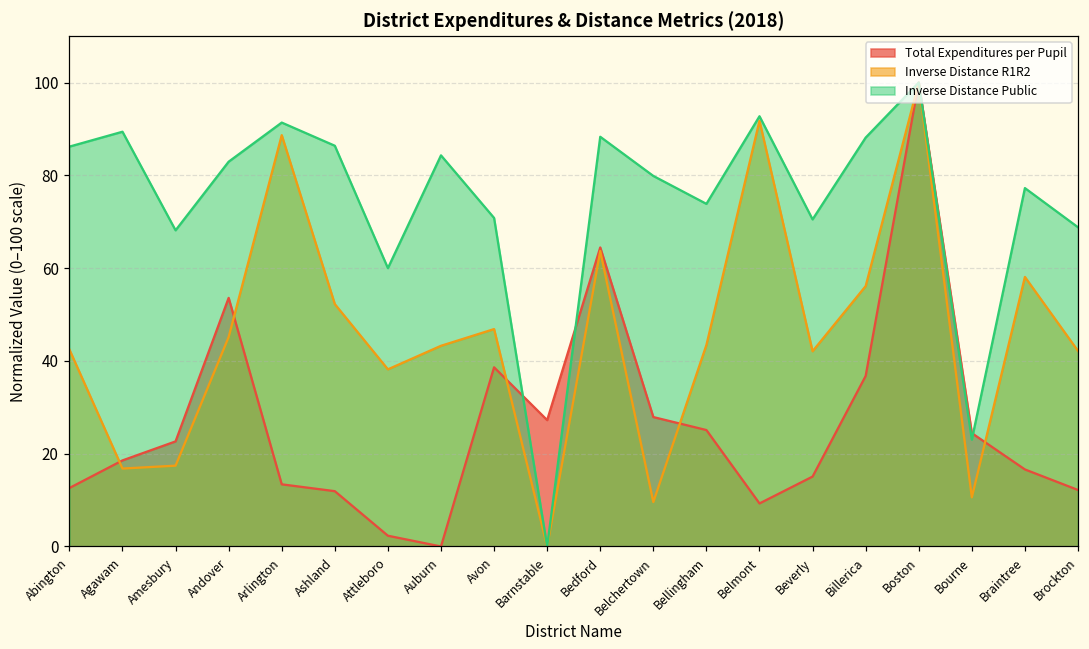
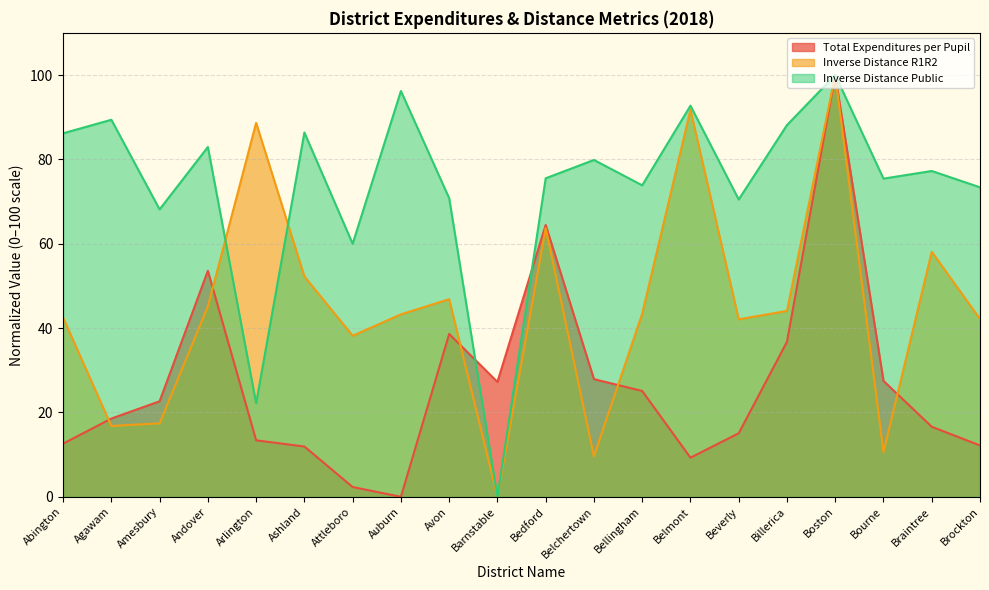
  {
    "Total Expenditures per Pupil": {
      "Abington": 13,
      "Agawam": 19,
      "Amesbury": 23,
      "Andover": 54,
      "Arlington": 13,
      "Ashland": 12,
      "Attleboro": 2,
      "Auburn": 0,
      "Avon": 39,
      "Barnstable": 27,
      "Bedford": 64,
      "Belchertown": 28,
      "Bellingham": 25,
      "Belmont": 9,
      "Beverly": 15,
      "Billerica": 37,
-     "Bourne": 24,
+     "Bourne": 27,
      "Braintree": 17,
      "Brockton": 12
    },
    "Inverse Distance R1R2": {
      "Abington": 42,
      "Agawam": 17,
      "Amesbury": 17,
      "Andover": 45,
      "Arlington": 89,
      "Ashland": 52,
      "Attleboro": 38,
      "Auburn": 43,
      "Avon": 47,
      "Bedford": 64,
      "Belchertown": 10,
      "Bellingham": 43,
      "Belmont": 92,
      "Beverly": 42,
-     "Billerica": 56,
+     "Billerica": 44,
      "Bourne": 11,
      "Braintree": 58,
      "Brockton": 42
    },
    "Inverse Distance Public": {
      "Abington": 86,
      "Agawam": 89,
      "Amesbury": 68,
      "Andover": 83,
-     "Arlington": 91,
+     "Arlington": 22,
      "Ashland": 86,
      "Attleboro": 60,
-     "Auburn": 84,
+     "Auburn": 96,
      "Avon": 71,
-     "Bedford": 88,
+     "Bedford": 76,
      "Belchertown": 80,
      "Bellingham": 74,
      "Belmont": 93,
      "Beverly": 70,
      "Billerica": 88,
-     "Bourne": 23,
+     "Bourne": 75,
      "Braintree": 77,
-     "Brockton": 69
+     "Brockton": 73
    }
  }
